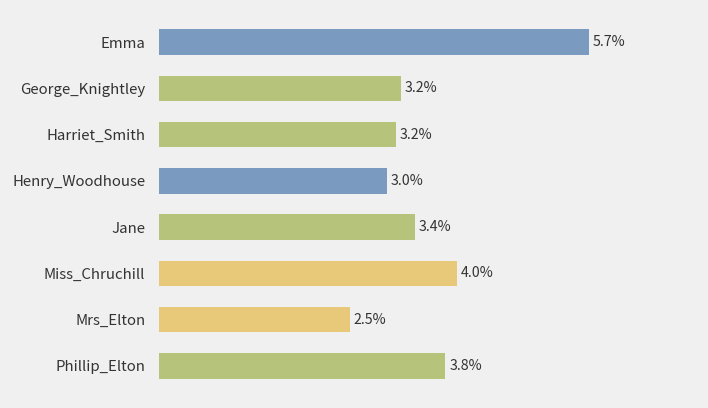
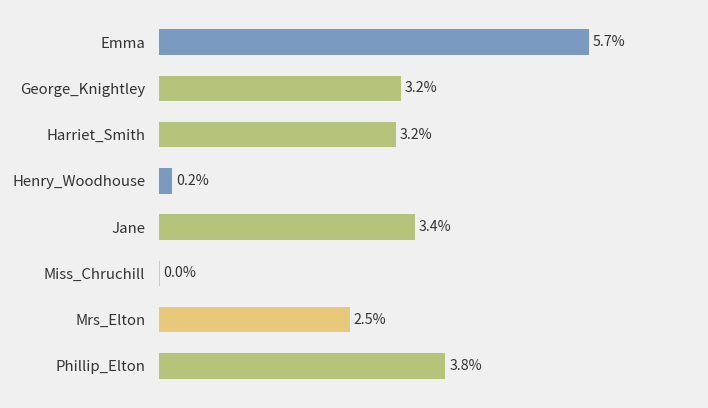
  {
    "Emma": "5.7%",
    "George_Knightley": "3.2%",
    "Harriet_Smith": "3.2%",
-   "Henry_Woodhouse": "3.0%",
+   "Henry_Woodhouse": "0.2%",
    "Jane": "3.4%",
-   "Miss_Chruchill": "4.0%",
+   "Miss_Chruchill": "0.0%",
    "Mrs_Elton": "2.5%",
    "Phillip_Elton": "3.8%"
  }
